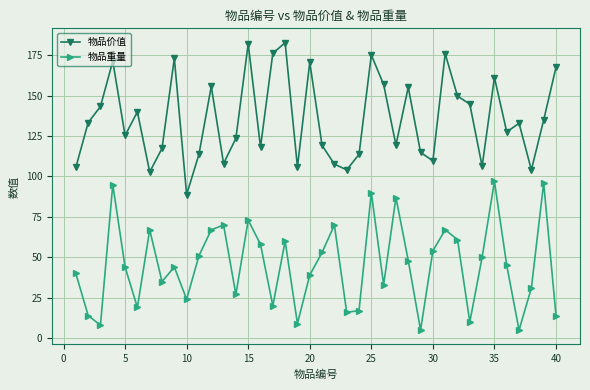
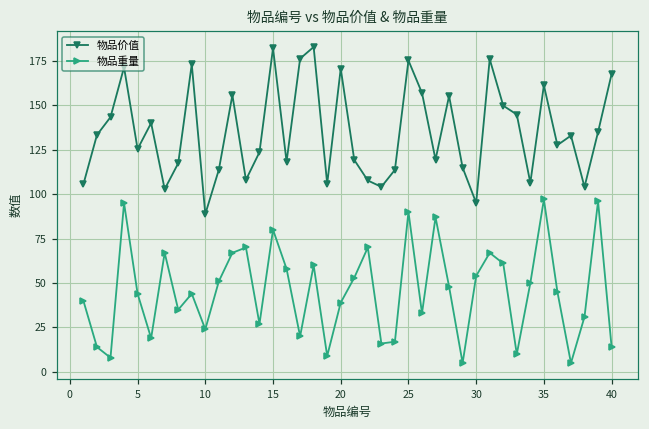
  {
    "物品价值": {
      "5": 125,
      "10": 89,
      "15": 182,
      "20": 171,
      "25": 175,
-     "30": 110,
+     "30": 95,
      "35": 161,
      "40": 168
    },
    "物品重量": {
      "5": 44,
      "10": 24,
-     "15": 73,
+     "15": 80,
      "20": 39,
      "25": 90,
      "30": 54,
      "35": 97,
      "40": 14
    }
  }
